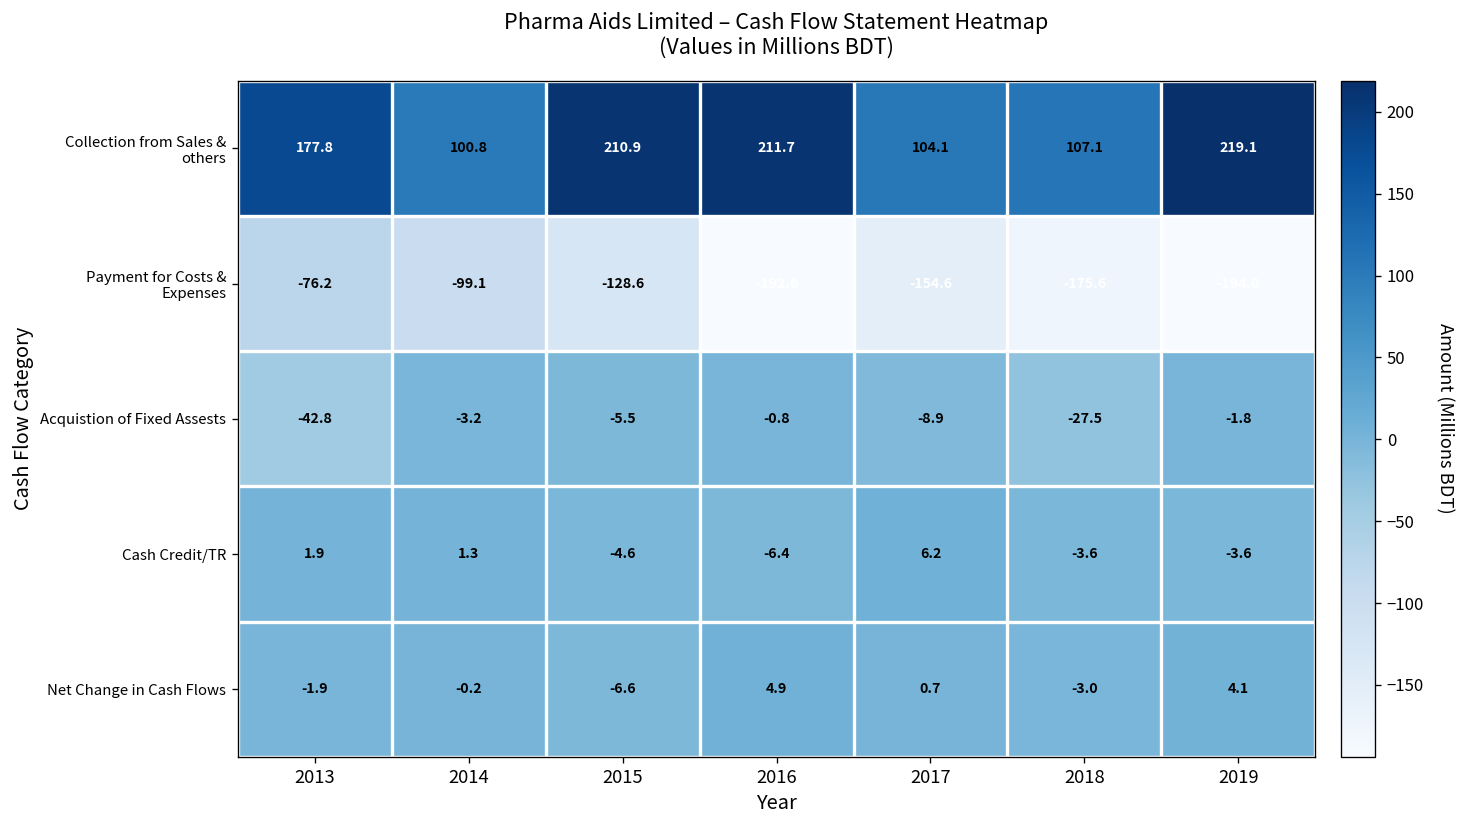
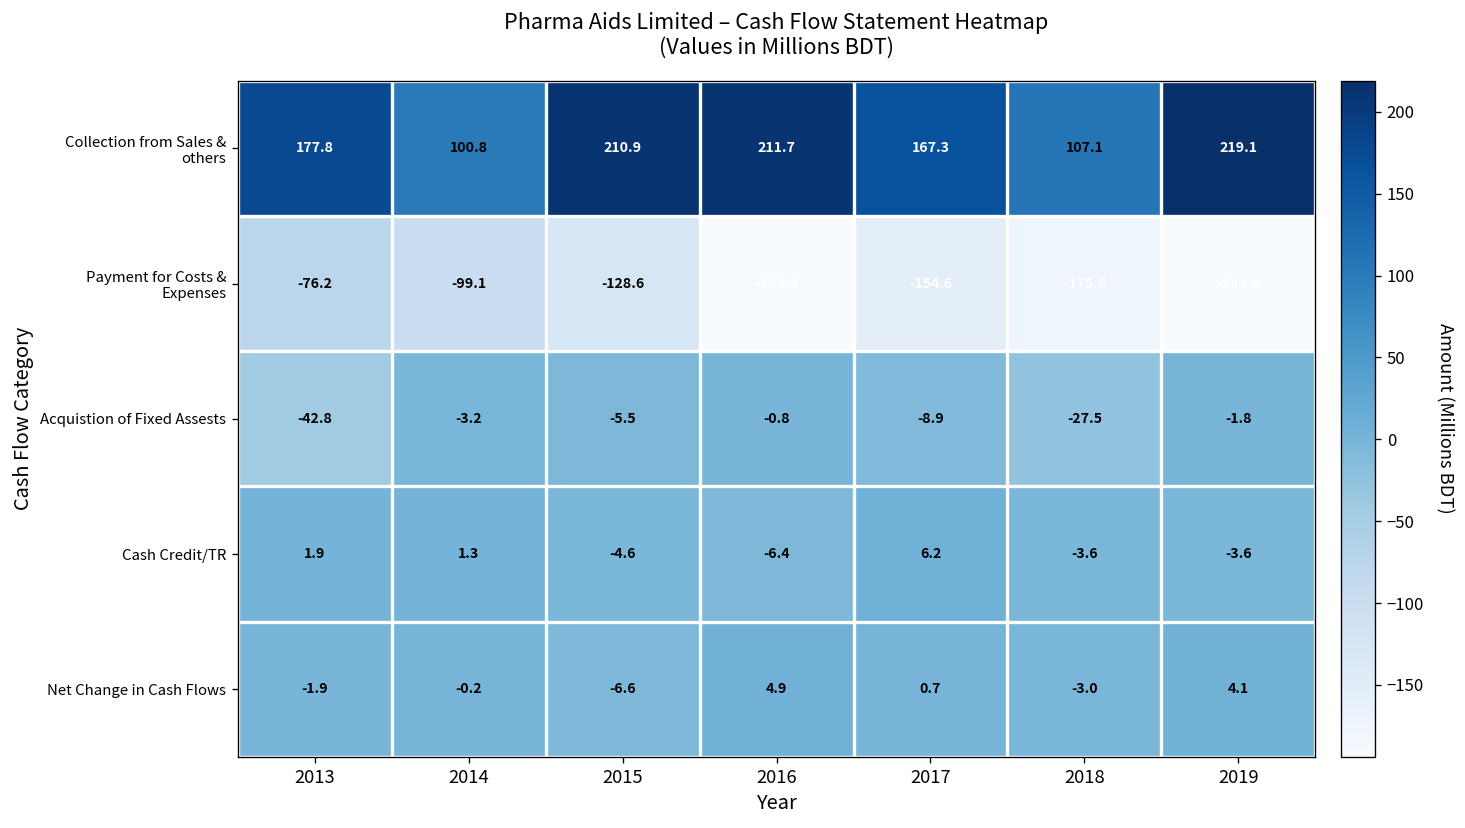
  {
    "Collection from Sales & others": {
      "2013": 177.8,
      "2014": 100.8,
      "2015": 210.9,
      "2016": 211.7,
-     "2017": 104.1,
+     "2017": 167.3,
      "2018": 107.1,
      "2019": 219.1
    },
    "Payment for Costs & Expenses": {
      "2013": -76.2,
      "2014": -99.1,
      "2015": -128.6
    },
    "Acquistion of Fixed Assests": {
      "2013": -42.8,
      "2014": -3.2,
      "2015": -5.5,
      "2016": -0.8,
      "2017": -8.9,
      "2018": -27.5,
      "2019": -1.8
    },
    "Cash Credit/TR": {
      "2013": 1.9,
      "2014": 1.3,
      "2015": -4.6,
      "2016": -6.4,
      "2017": 6.2,
      "2018": -3.6,
      "2019": -3.6
    },
    "Net Change in Cash Flows": {
      "2013": -1.9,
      "2014": -0.2,
      "2015": -6.6,
      "2016": 4.9,
      "2017": 0.7,
      "2018": -3.0,
      "2019": 4.1
    }
  }
